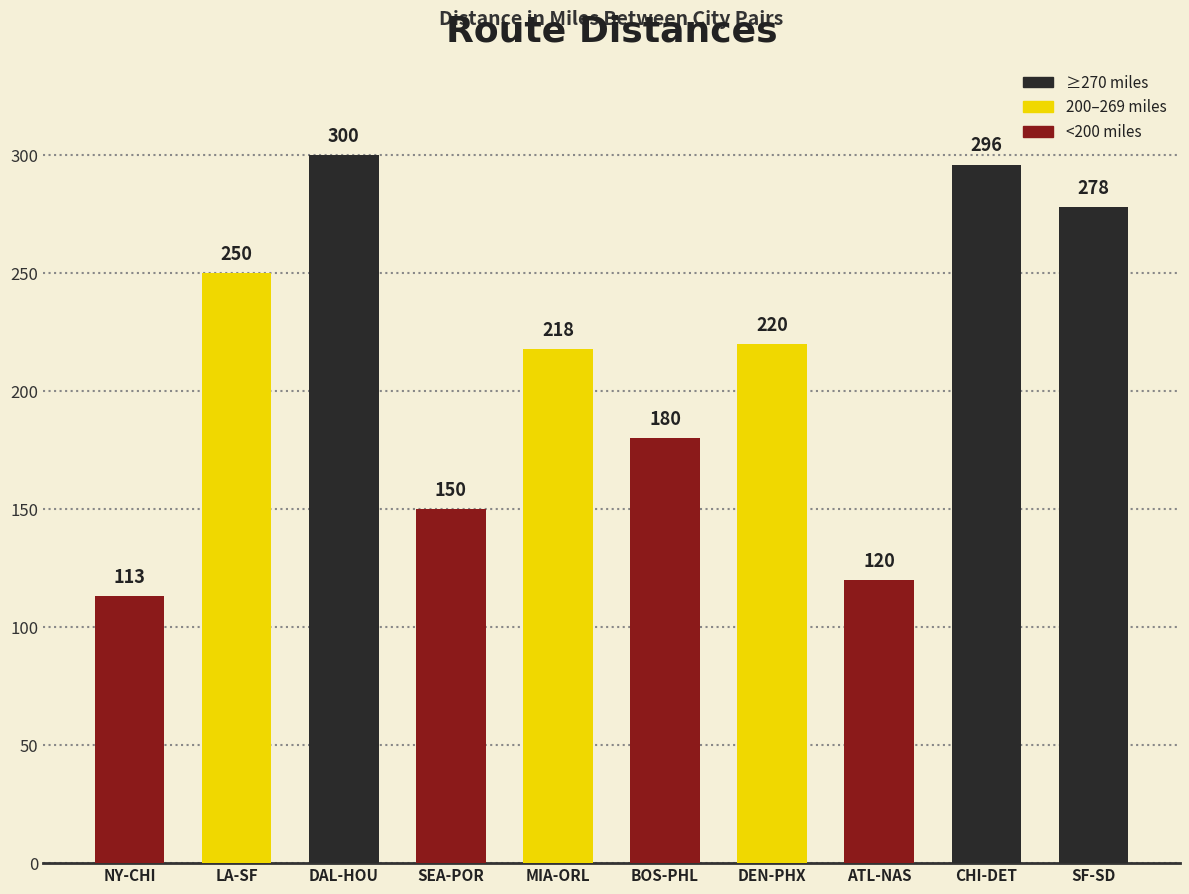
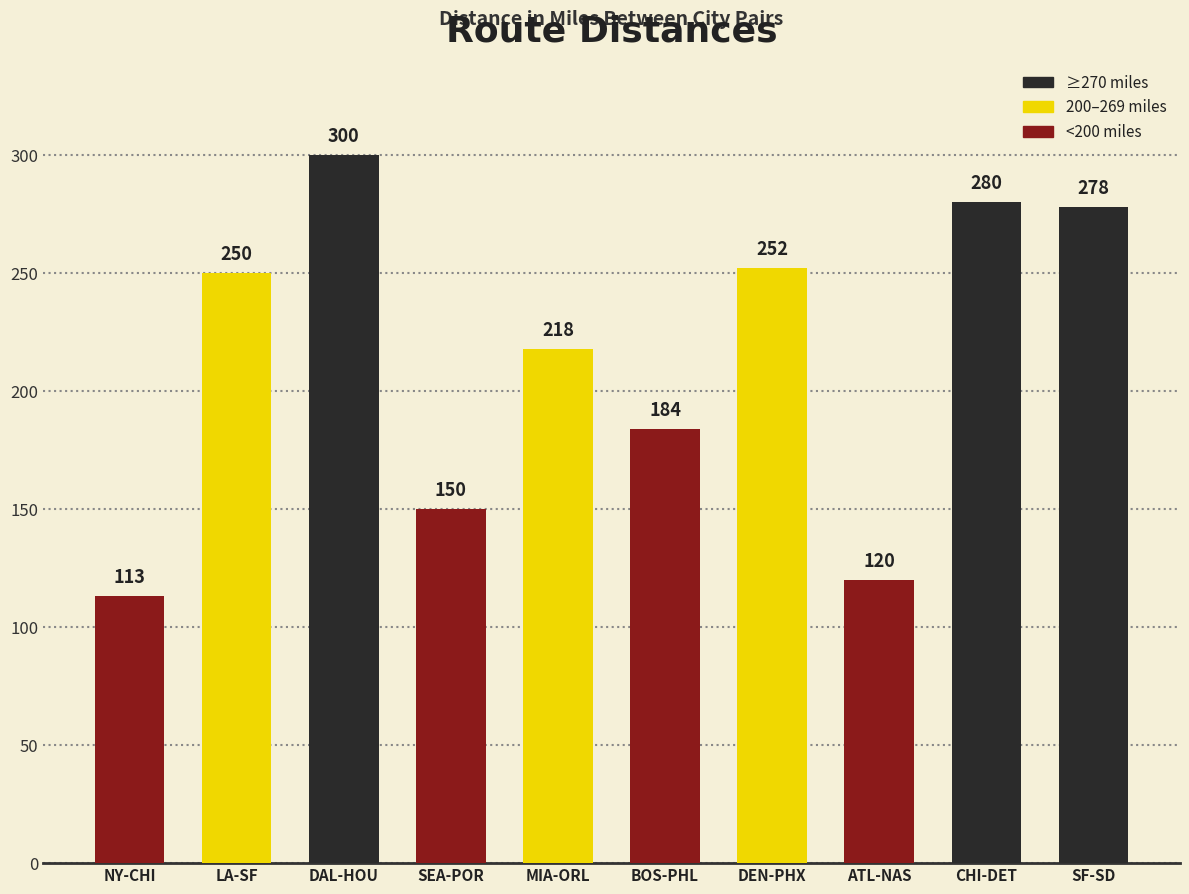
  {
    "NY-CHI": 113,
    "LA-SF": 250,
    "DAL-HOU": 300,
    "SEA-POR": 150,
    "MIA-ORL": 218,
-   "BOS-PHL": 180,
-   "DEN-PHX": 220,
+   "BOS-PHL": 184,
+   "DEN-PHX": 252,
    "ATL-NAS": 120,
-   "CHI-DET": 296,
+   "CHI-DET": 280,
    "SF-SD": 278
  }
